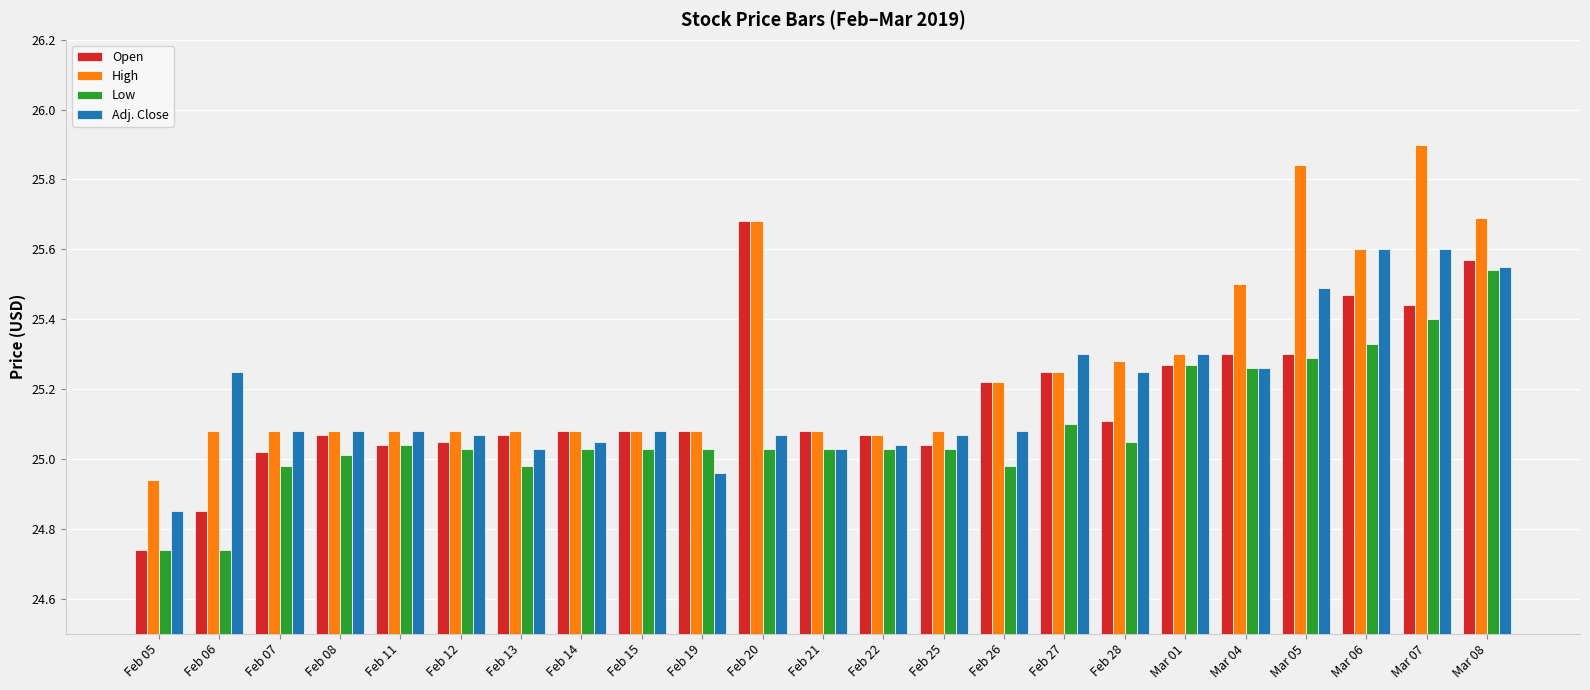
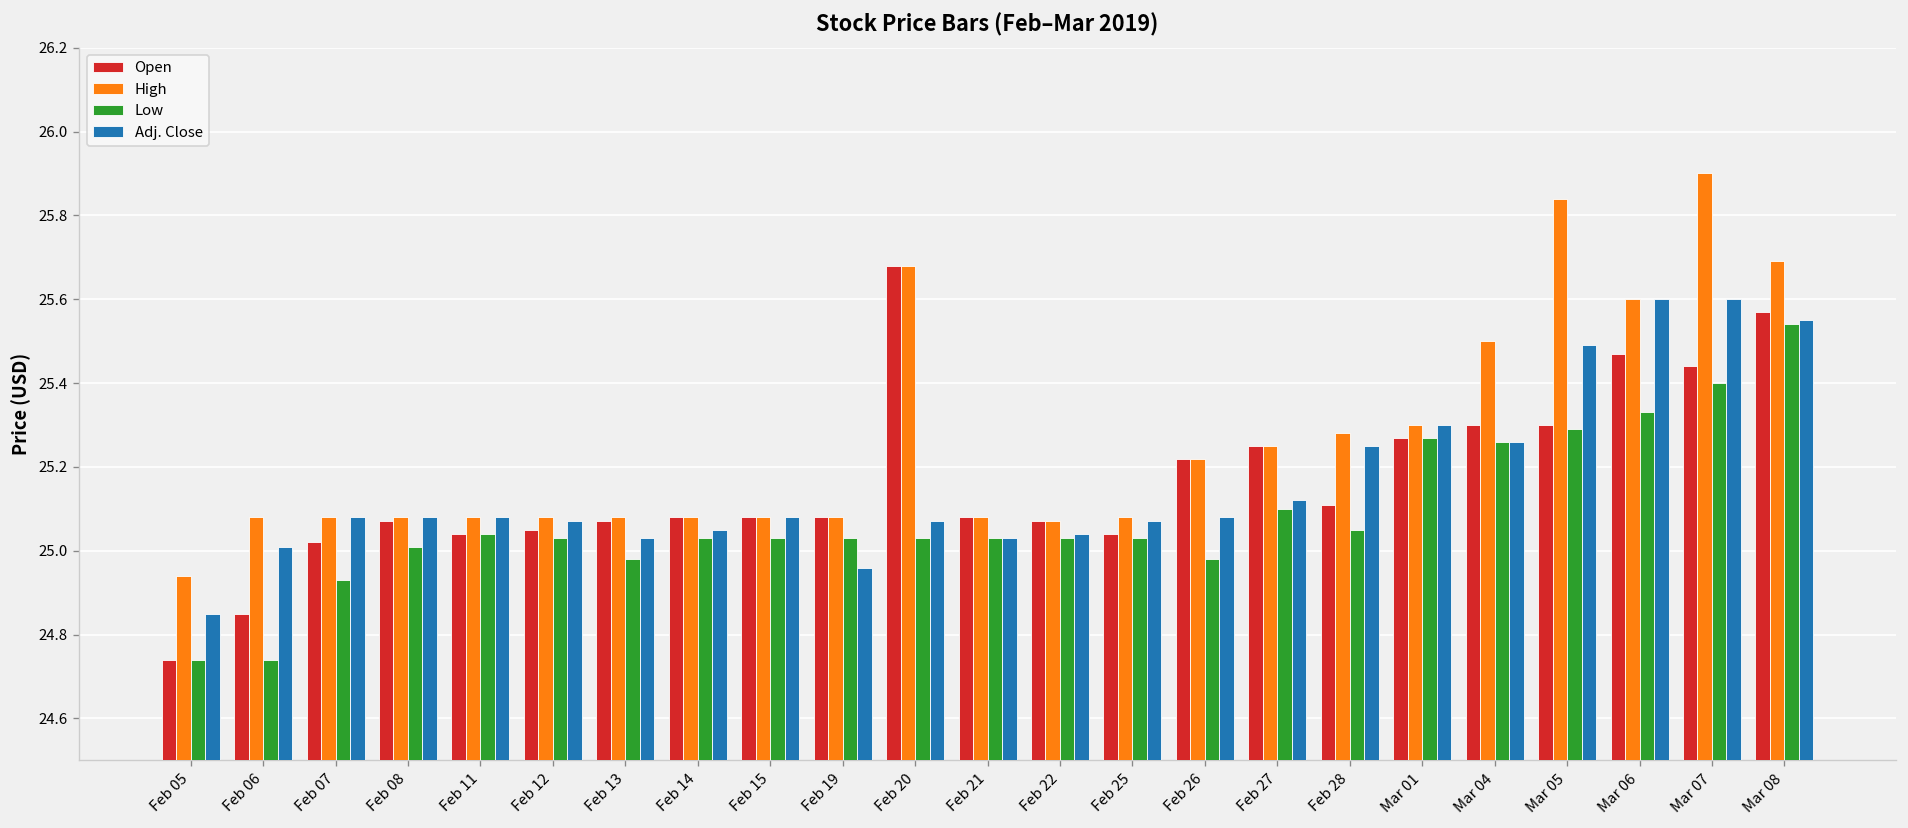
  {
    "Open": {
      "Feb 05": 24.74,
      "Feb 06": 24.85,
      "Feb 07": 25.02,
      "Feb 08": 25.07,
      "Feb 11": 25.04,
      "Feb 12": 25.05,
      "Feb 13": 25.07,
      "Feb 14": 25.08,
      "Feb 15": 25.08,
      "Feb 19": 25.08,
      "Feb 20": 25.68,
      "Feb 21": 25.08,
      "Feb 22": 25.07,
      "Feb 25": 25.04,
      "Feb 26": 25.22,
      "Feb 27": 25.25,
      "Feb 28": 25.11,
      "Mar 01": 25.27,
      "Mar 04": 25.30,
      "Mar 05": 25.30,
      "Mar 06": 25.47,
      "Mar 07": 25.44,
      "Mar 08": 25.57
    },
    "High": {
      "Feb 05": 24.94,
      "Feb 06": 25.08,
      "Feb 07": 25.08,
      "Feb 08": 25.08,
      "Feb 11": 25.08,
      "Feb 12": 25.08,
      "Feb 13": 25.08,
      "Feb 14": 25.08,
      "Feb 15": 25.08,
      "Feb 19": 25.08,
      "Feb 20": 25.68,
      "Feb 21": 25.08,
      "Feb 22": 25.07,
      "Feb 25": 25.08,
      "Feb 26": 25.22,
      "Feb 27": 25.25,
      "Feb 28": 25.28,
      "Mar 01": 25.30,
      "Mar 04": 25.50,
      "Mar 05": 25.84,
      "Mar 06": 25.60,
      "Mar 07": 25.90,
      "Mar 08": 25.69
    },
    "Low": {
      "Feb 05": 24.74,
      "Feb 06": 24.74,
-     "Feb 07": 24.98,
+     "Feb 07": 24.93,
      "Feb 08": 25.01,
      "Feb 11": 25.04,
      "Feb 12": 25.03,
      "Feb 13": 24.98,
      "Feb 14": 25.03,
      "Feb 15": 25.03,
      "Feb 19": 25.03,
      "Feb 20": 25.03,
      "Feb 21": 25.03,
      "Feb 22": 25.03,
      "Feb 25": 25.03,
      "Feb 26": 24.98,
      "Feb 27": 25.10,
      "Feb 28": 25.05,
      "Mar 01": 25.27,
      "Mar 04": 25.26,
      "Mar 05": 25.29,
      "Mar 06": 25.33,
      "Mar 07": 25.40,
      "Mar 08": 25.54
    },
    "Adj. Close": {
      "Feb 05": 24.85,
-     "Feb 06": 25.25,
+     "Feb 06": 25.01,
      "Feb 07": 25.08,
      "Feb 08": 25.08,
      "Feb 11": 25.08,
      "Feb 12": 25.07,
      "Feb 13": 25.03,
      "Feb 14": 25.05,
      "Feb 15": 25.08,
      "Feb 19": 24.96,
      "Feb 20": 25.07,
      "Feb 21": 25.03,
      "Feb 22": 25.04,
      "Feb 25": 25.07,
      "Feb 26": 25.08,
-     "Feb 27": 25.30,
+     "Feb 27": 25.12,
      "Feb 28": 25.25,
      "Mar 01": 25.30,
      "Mar 04": 25.26,
      "Mar 05": 25.49,
      "Mar 06": 25.60,
      "Mar 07": 25.60,
      "Mar 08": 25.55
    }
  }
